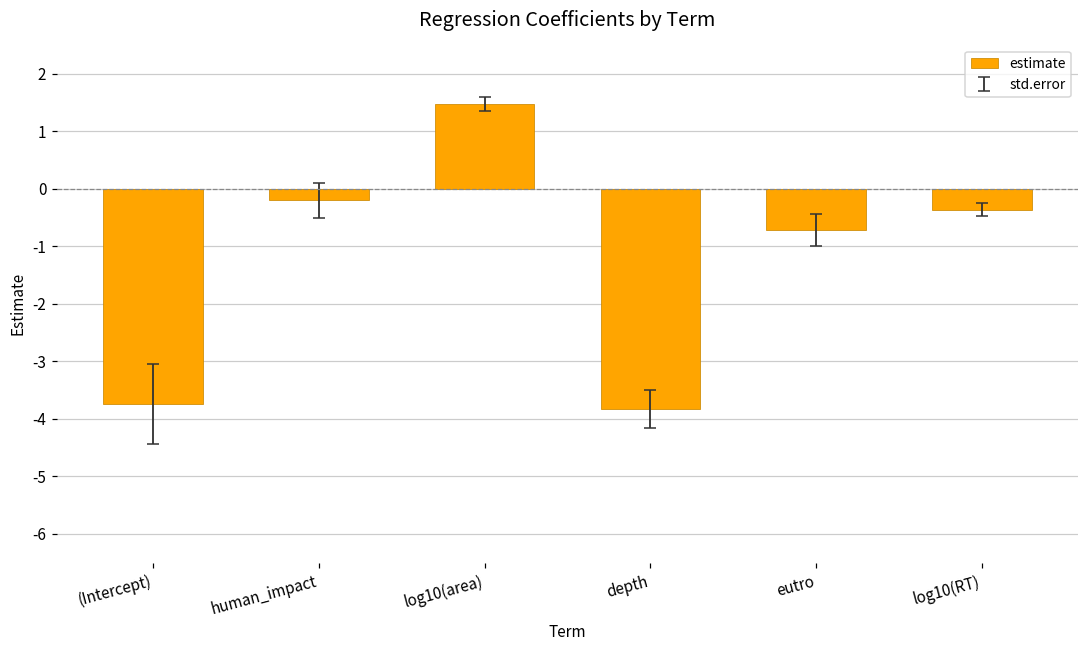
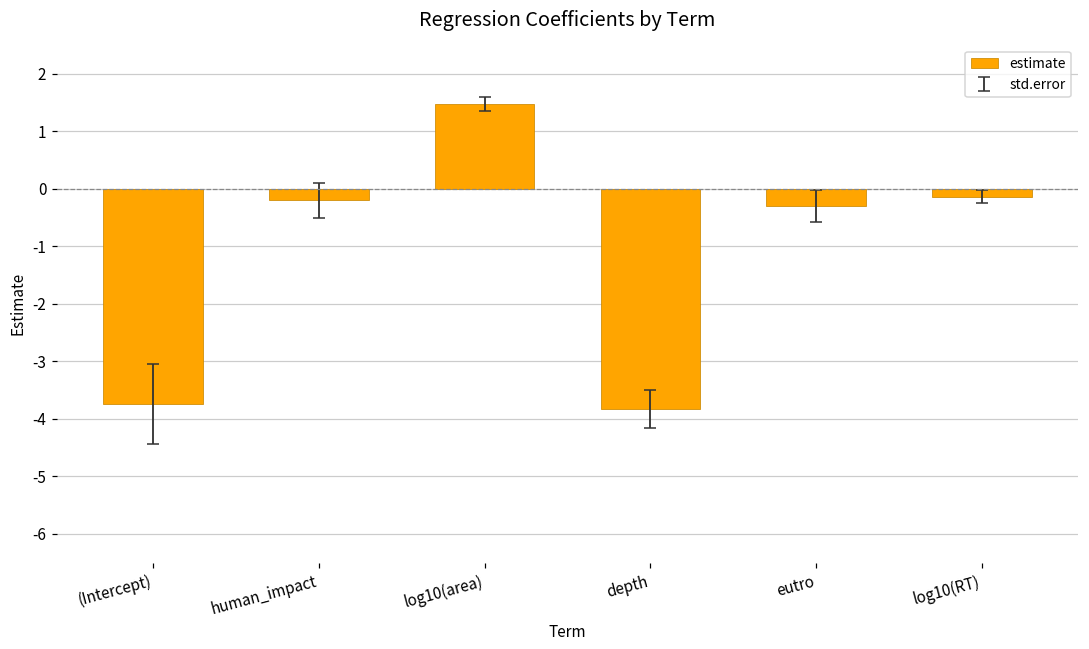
  {
    "estimate": {
      "(Intercept)": -3.7,
      "human_impact": -0.2,
      "log10(area)": 1.5,
      "depth": -3.8,
-     "eutro": -0.7,
-     "log10(RT)": -0.4
+     "eutro": -0.3,
+     "log10(RT)": -0.1
    }
  }
